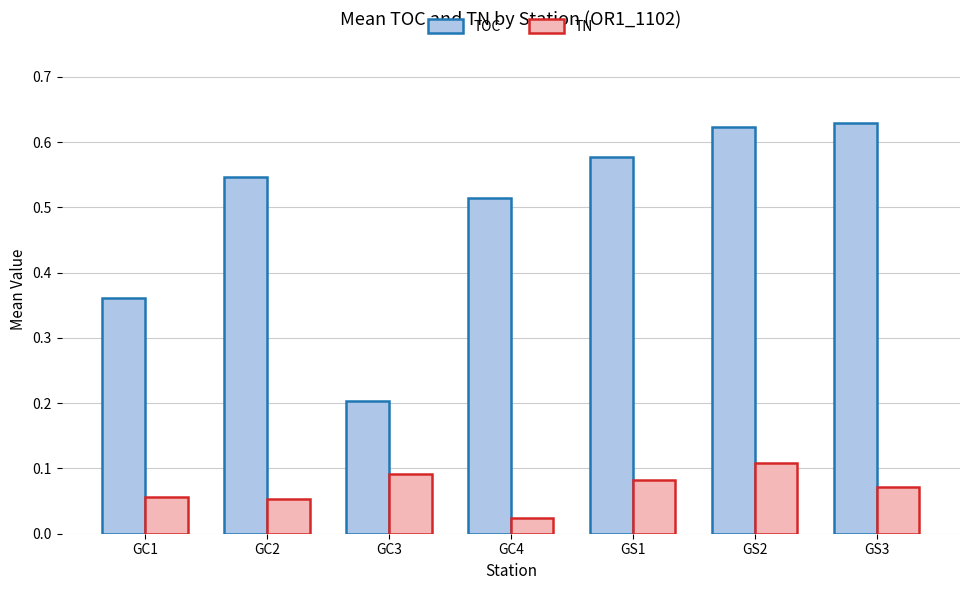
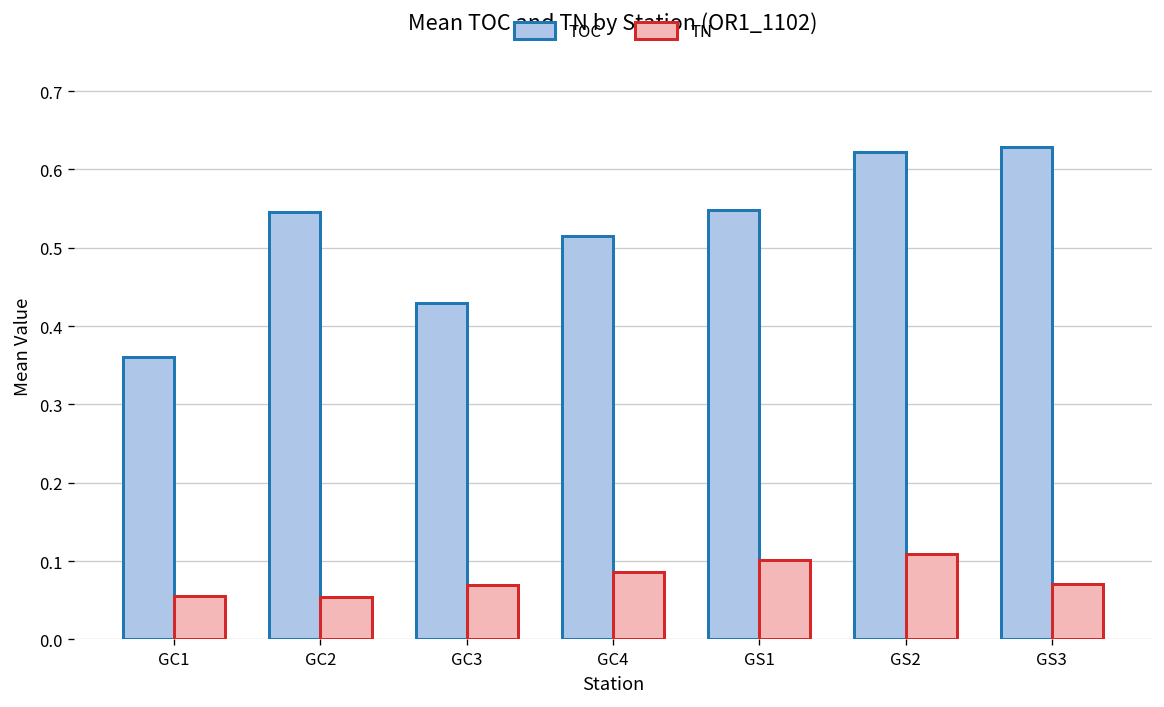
  {
    "TOC": {
      "GC1": 0.36,
      "GC2": 0.55,
-     "GC3": 0.20,
+     "GC3": 0.43,
      "GC4": 0.51,
-     "GS1": 0.58,
+     "GS1": 0.55,
      "GS2": 0.62,
      "GS3": 0.63
    },
    "TN": {
      "GC1": 0.06,
      "GC2": 0.05,
-     "GC3": 0.09,
-     "GC4": 0.02,
-     "GS1": 0.08,
+     "GC3": 0.07,
+     "GC4": 0.09,
+     "GS1": 0.10,
      "GS2": 0.11,
      "GS3": 0.07
    }
  }
